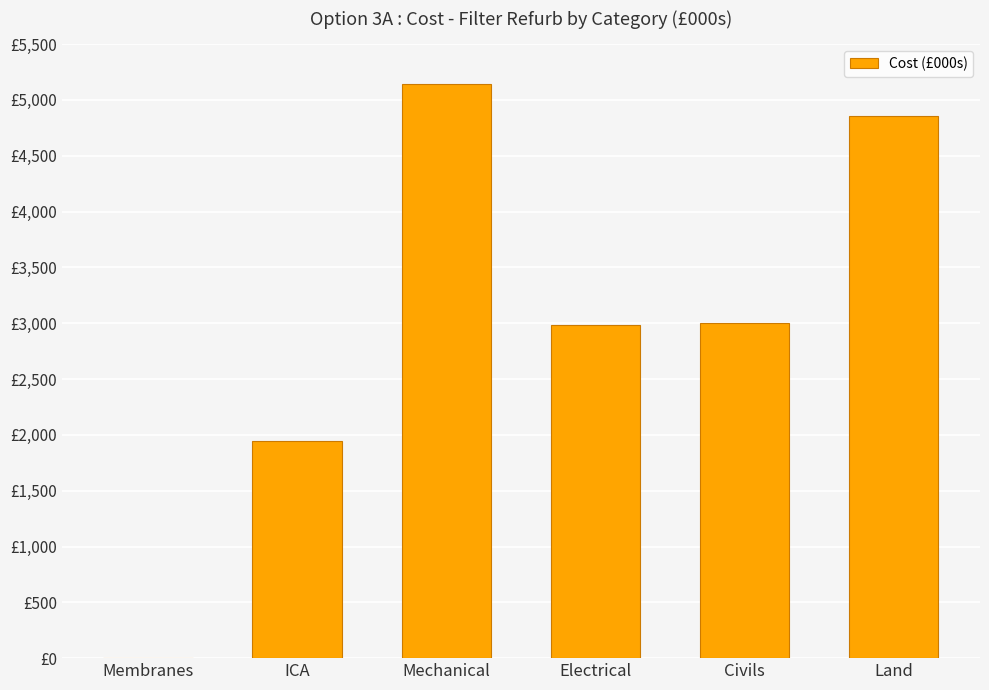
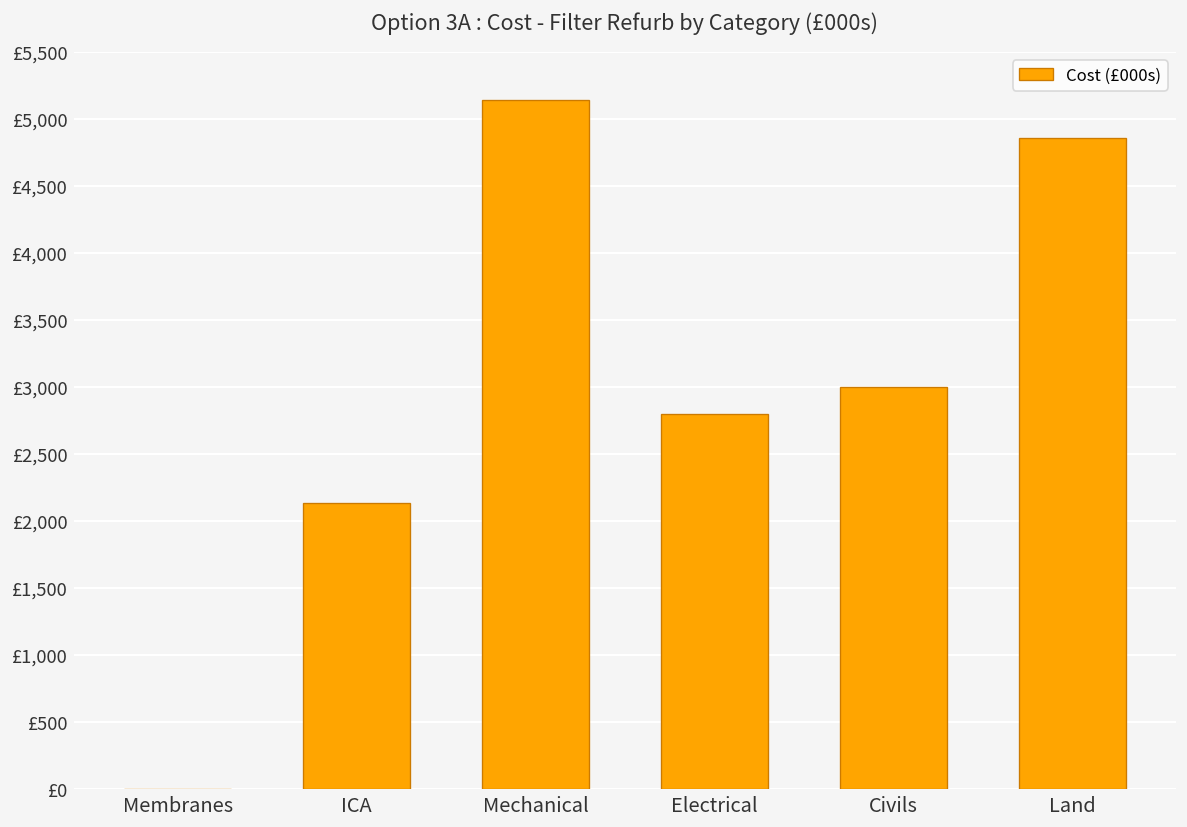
  {
    "Membranes": "£0",
-   "ICA": "£1,940",
+   "ICA": "£2,130",
    "Mechanical": "£5,140",
-   "Electrical": "£2,980",
+   "Electrical": "£2,800",
    "Civils": "£3,000",
    "Land": "£4,850"
  }
